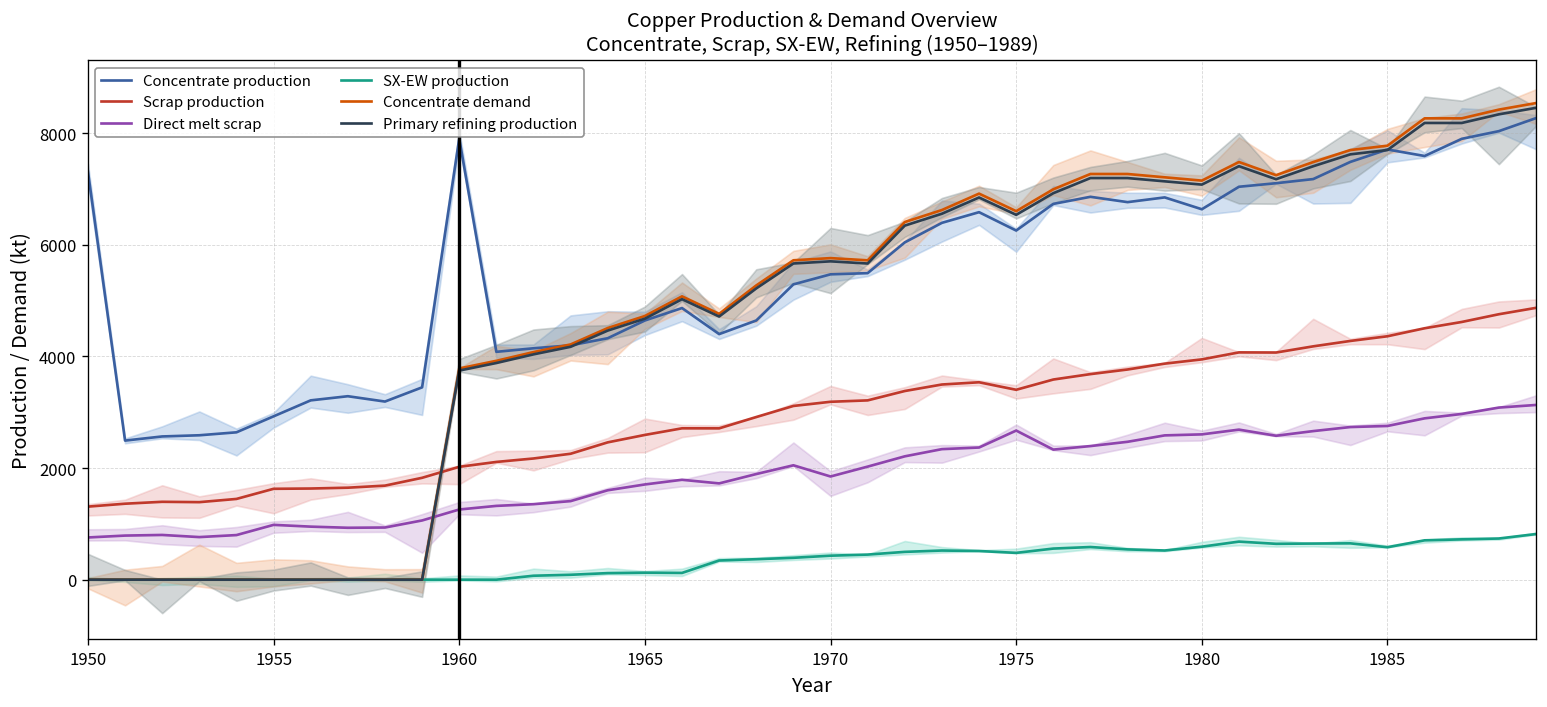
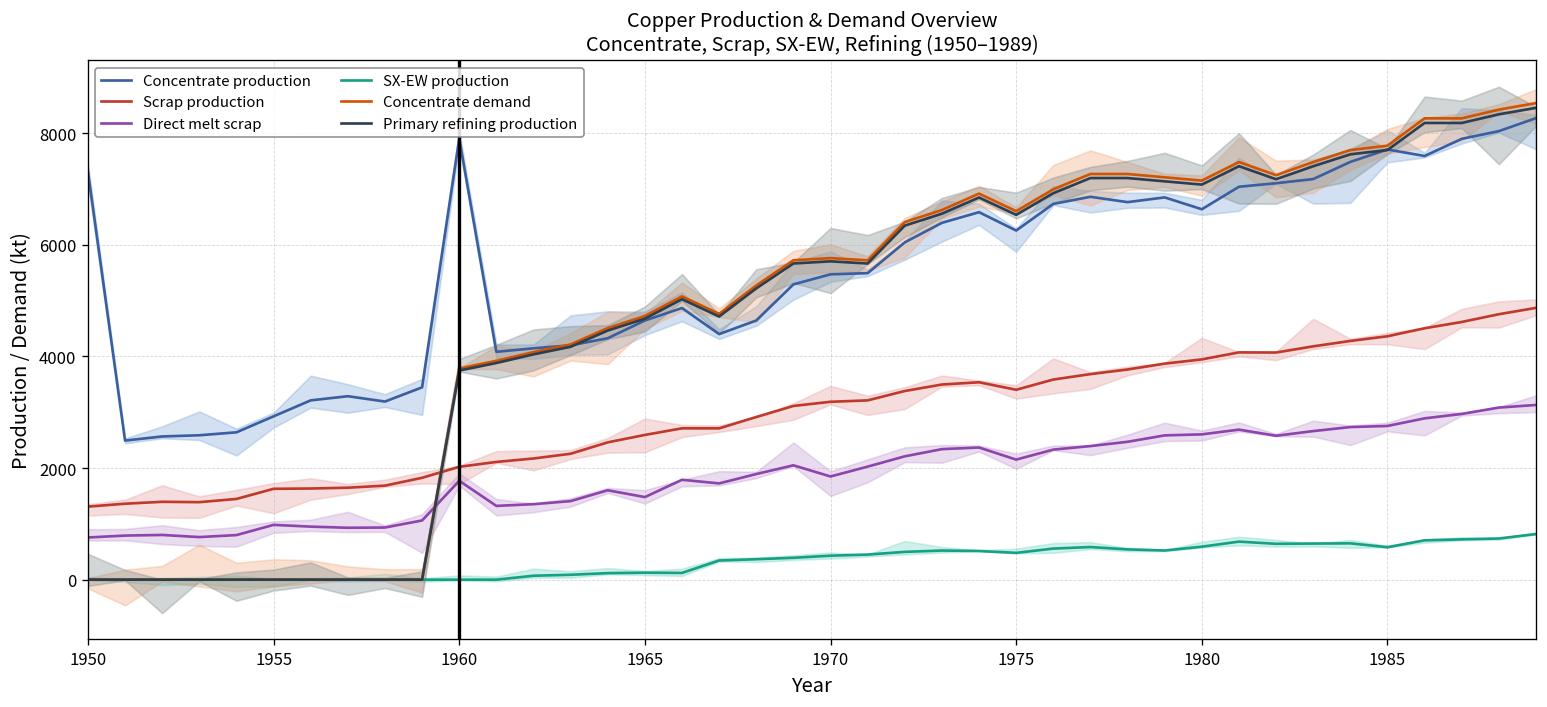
  {
    "Concentrate production": {
      "1950": 7300,
      "1955": 2900,
      "1970": 5500,
      "1980": 6600
    },
    "Direct melt scrap": {
      "1950": 800,
      "1955": 1000,
-     "1960": 1300,
-     "1965": 1700,
+     "1960": 1800,
+     "1965": 1500,
      "1970": 1800,
-     "1975": 2700,
+     "1975": 2200,
      "1980": 2600,
      "1985": 2800
    },
    "SX-EW production": {
      "1960": 0,
      "1970": 400,
      "1975": 500,
      "1980": 600
    },
    "Primary refining production": {
      "1970": 5700,
      "1975": 6500,
      "1980": 7100
    }
  }
